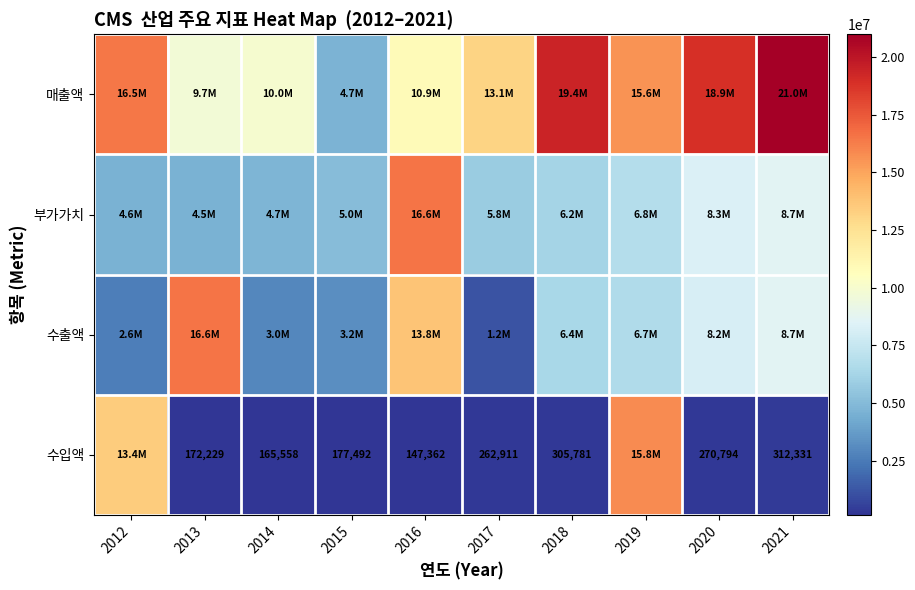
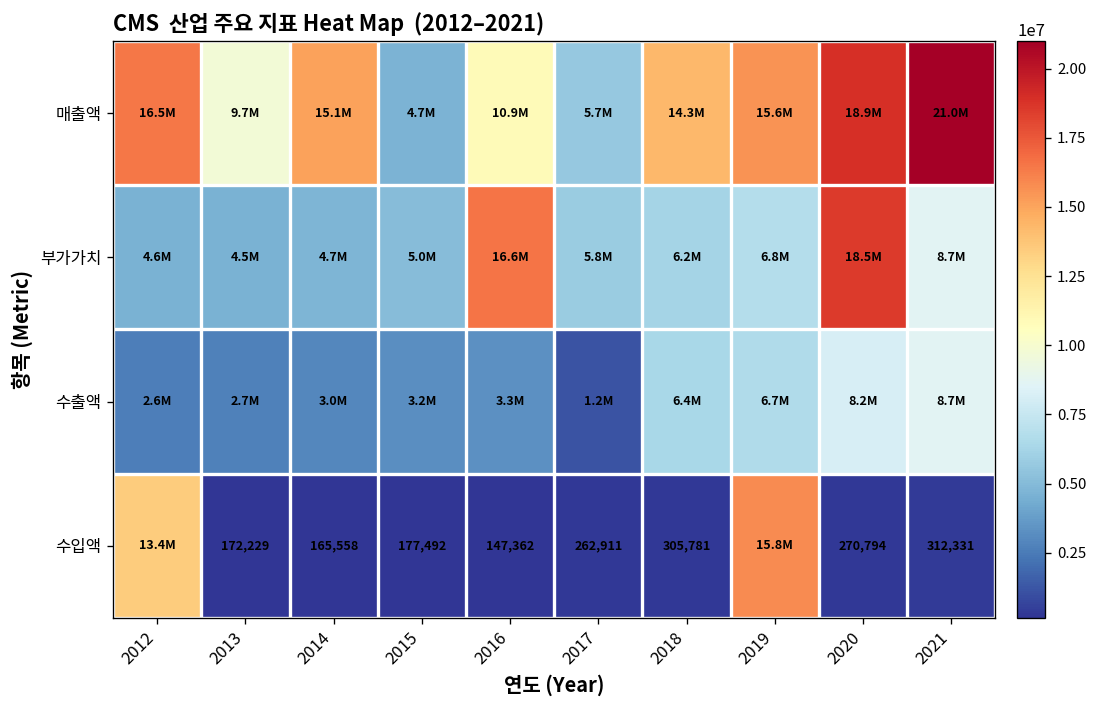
  {
    "매출액": {
      "2012": "16.5M",
      "2013": "9.7M",
-     "2014": "10.0M",
+     "2014": "15.1M",
      "2015": "4.7M",
      "2016": "10.9M",
-     "2017": "13.1M",
-     "2018": "19.4M",
+     "2017": "5.7M",
+     "2018": "14.3M",
      "2019": "15.6M",
      "2020": "18.9M",
      "2021": "21.0M"
    },
    "부가가치": {
      "2012": "4.6M",
      "2013": "4.5M",
      "2014": "4.7M",
      "2015": "5.0M",
      "2016": "16.6M",
      "2017": "5.8M",
      "2018": "6.2M",
      "2019": "6.8M",
-     "2020": "8.3M",
+     "2020": "18.5M",
      "2021": "8.7M"
    },
    "수출액": {
      "2012": "2.6M",
-     "2013": "16.6M",
+     "2013": "2.7M",
      "2014": "3.0M",
      "2015": "3.2M",
-     "2016": "13.8M",
+     "2016": "3.3M",
      "2017": "1.2M",
      "2018": "6.4M",
      "2019": "6.7M",
      "2020": "8.2M",
      "2021": "8.7M"
    },
    "수입액": {
      "2012": "13.4M",
      "2013": "172,229",
      "2014": "165,558",
      "2015": "177,492",
      "2016": "147,362",
      "2017": "262,911",
      "2018": "305,781",
      "2019": "15.8M",
      "2020": "270,794",
      "2021": "312,331"
    }
  }
